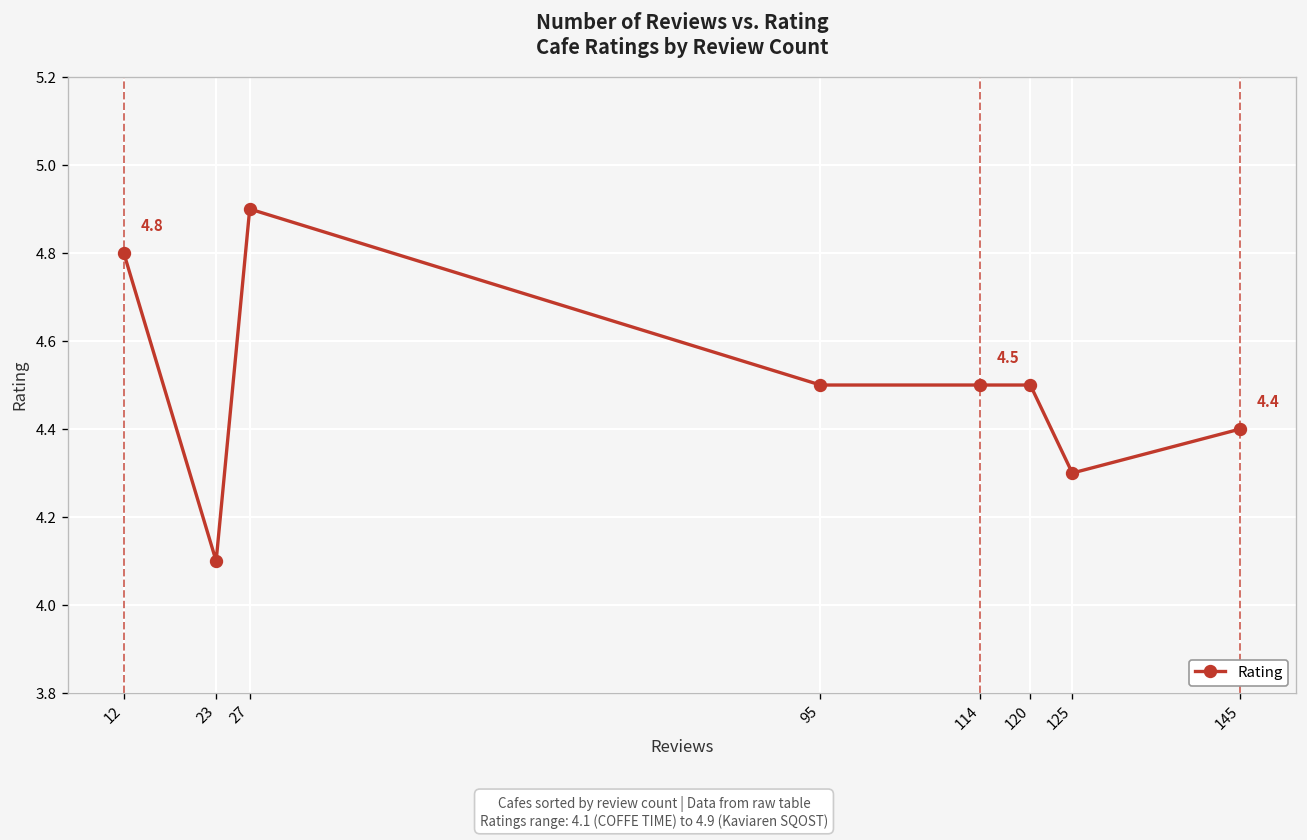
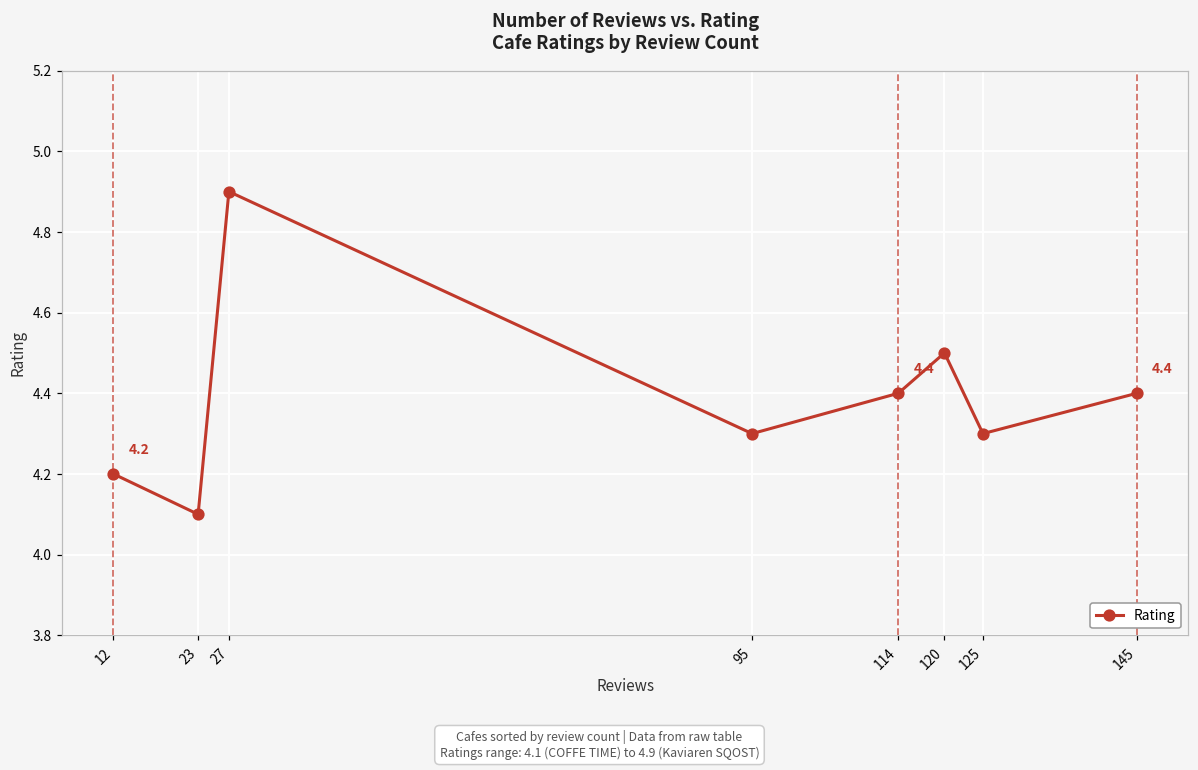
  {
-   "12": 4.8,
-   "95": 4.5,
-   "114": 4.5,
+   "12": 4.2,
+   "95": 4.3,
+   "114": 4.4,
    "120": 4.5,
    "145": 4.4
  }
